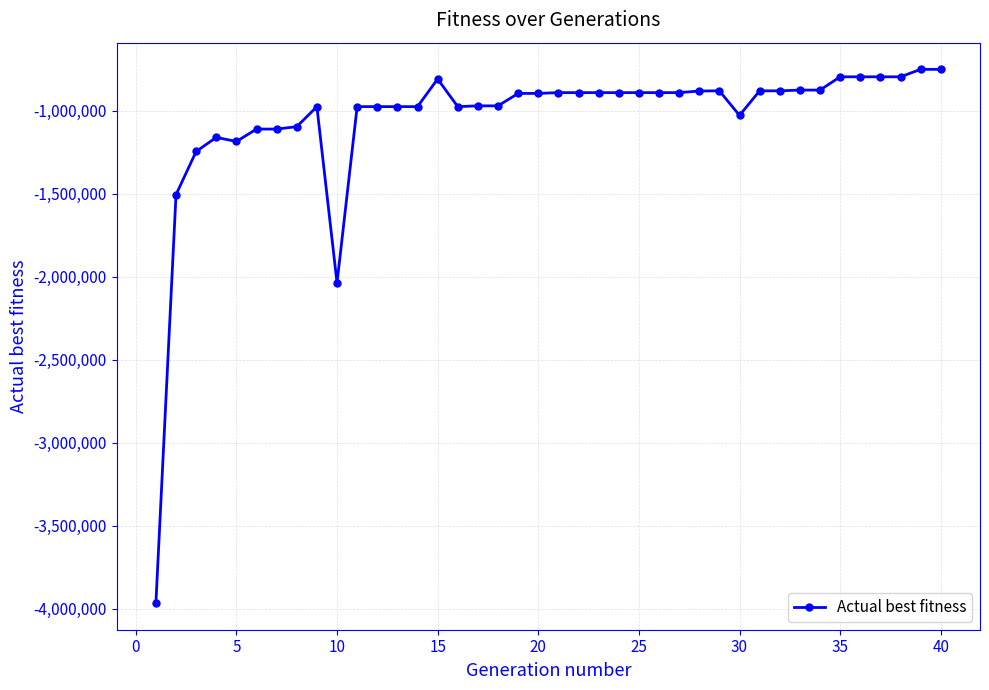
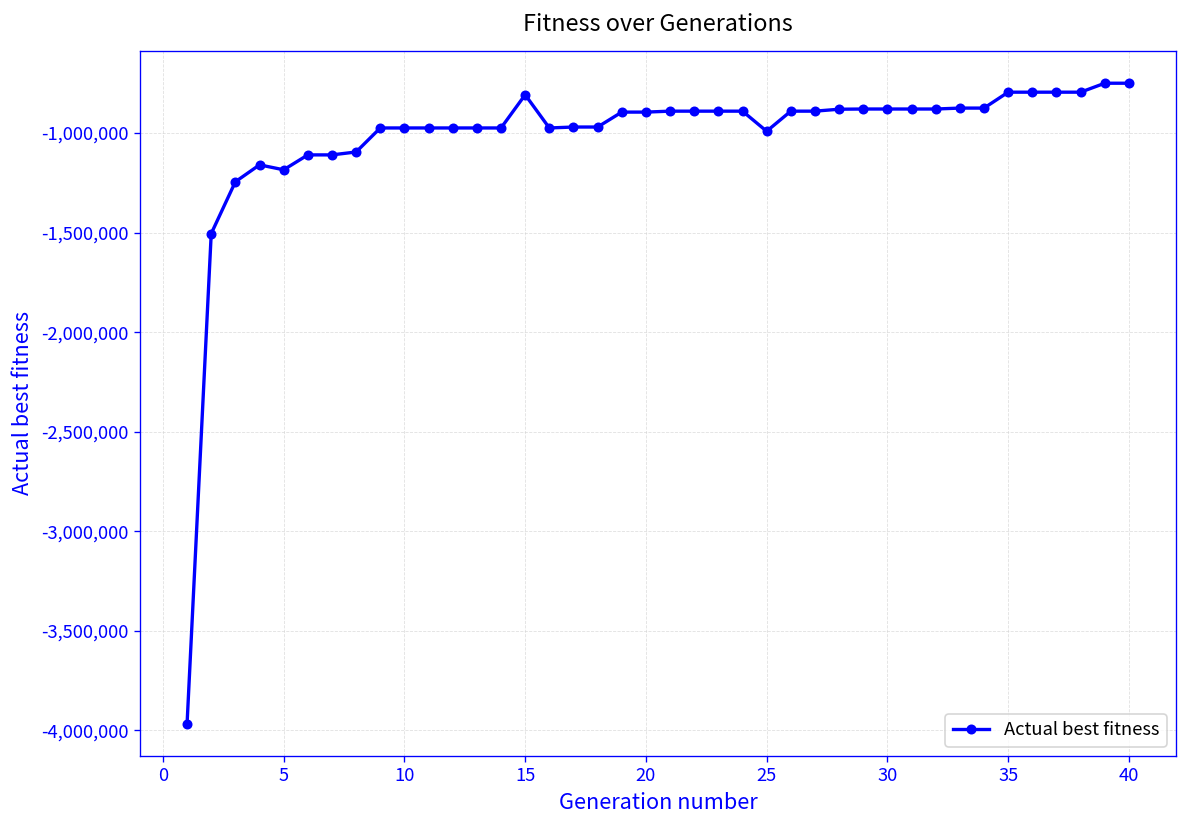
  {
    "5": "-1,180,000",
-   "10": "-2,040,000",
+   "10": "-970,000",
    "15": "-810,000",
    "20": "-890,000",
-   "25": "-890,000",
-   "30": "-1,030,000",
+   "25": "-990,000",
+   "30": "-880,000",
    "35": "-790,000",
    "40": "-750,000"
  }
